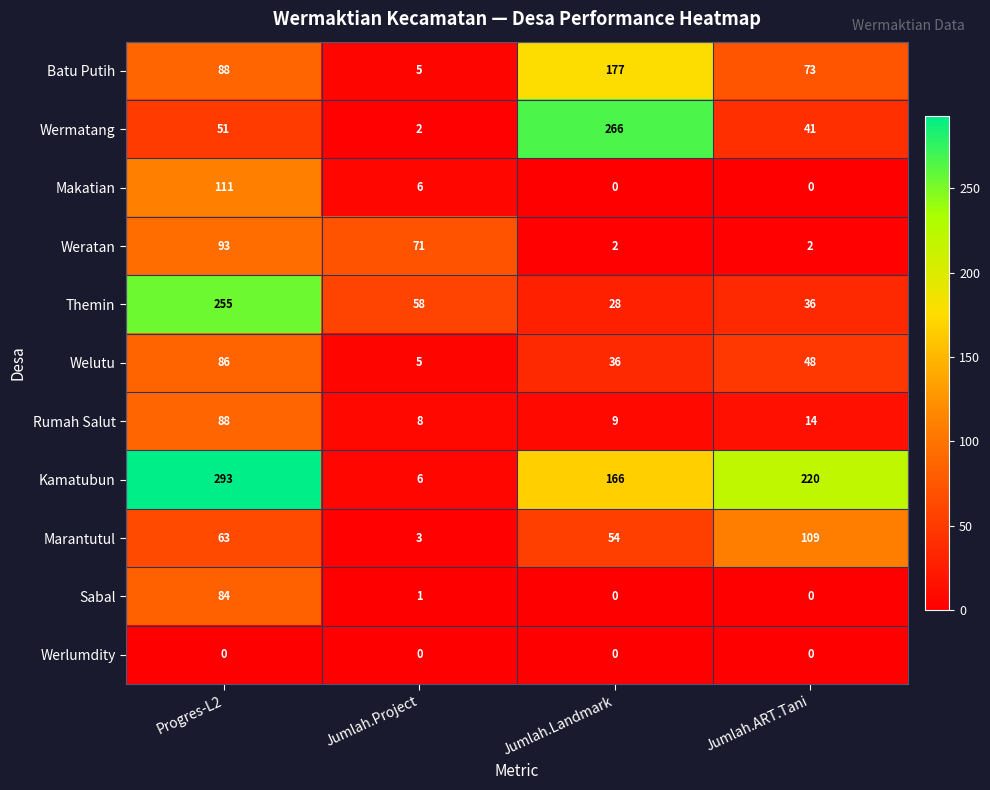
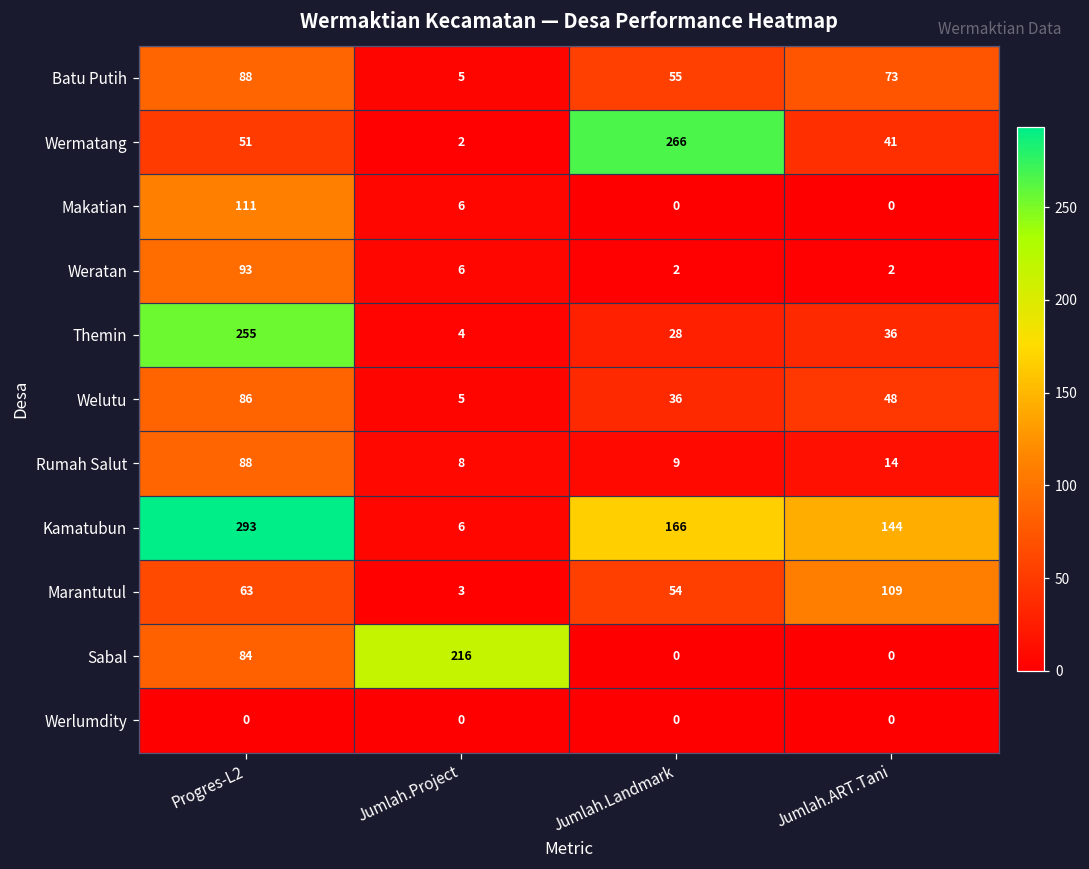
  {
    "Batu Putih": {
      "Progres-L2": 88,
      "Jumlah.Project": 5,
-     "Jumlah.Landmark": 177,
+     "Jumlah.Landmark": 55,
      "Jumlah.ART.Tani": 73
    },
    "Wermatang": {
      "Progres-L2": 51,
      "Jumlah.Project": 2,
      "Jumlah.Landmark": 266,
      "Jumlah.ART.Tani": 41
    },
    "Makatian": {
      "Progres-L2": 111,
      "Jumlah.Project": 6,
      "Jumlah.Landmark": 0,
      "Jumlah.ART.Tani": 0
    },
    "Weratan": {
      "Progres-L2": 93,
-     "Jumlah.Project": 71,
+     "Jumlah.Project": 6,
      "Jumlah.Landmark": 2,
      "Jumlah.ART.Tani": 2
    },
    "Themin": {
      "Progres-L2": 255,
-     "Jumlah.Project": 58,
+     "Jumlah.Project": 4,
      "Jumlah.Landmark": 28,
      "Jumlah.ART.Tani": 36
    },
    "Welutu": {
      "Progres-L2": 86,
      "Jumlah.Project": 5,
      "Jumlah.Landmark": 36,
      "Jumlah.ART.Tani": 48
    },
    "Rumah Salut": {
      "Progres-L2": 88,
      "Jumlah.Project": 8,
      "Jumlah.Landmark": 9,
      "Jumlah.ART.Tani": 14
    },
    "Kamatubun": {
      "Progres-L2": 293,
      "Jumlah.Project": 6,
      "Jumlah.Landmark": 166,
-     "Jumlah.ART.Tani": 220
+     "Jumlah.ART.Tani": 144
    },
    "Marantutul": {
      "Progres-L2": 63,
      "Jumlah.Project": 3,
      "Jumlah.Landmark": 54,
      "Jumlah.ART.Tani": 109
    },
    "Sabal": {
      "Progres-L2": 84,
-     "Jumlah.Project": 1,
+     "Jumlah.Project": 216,
      "Jumlah.Landmark": 0,
      "Jumlah.ART.Tani": 0
    },
    "Werlumdity": {
      "Progres-L2": 0,
      "Jumlah.Project": 0,
      "Jumlah.Landmark": 0,
      "Jumlah.ART.Tani": 0
    }
  }
